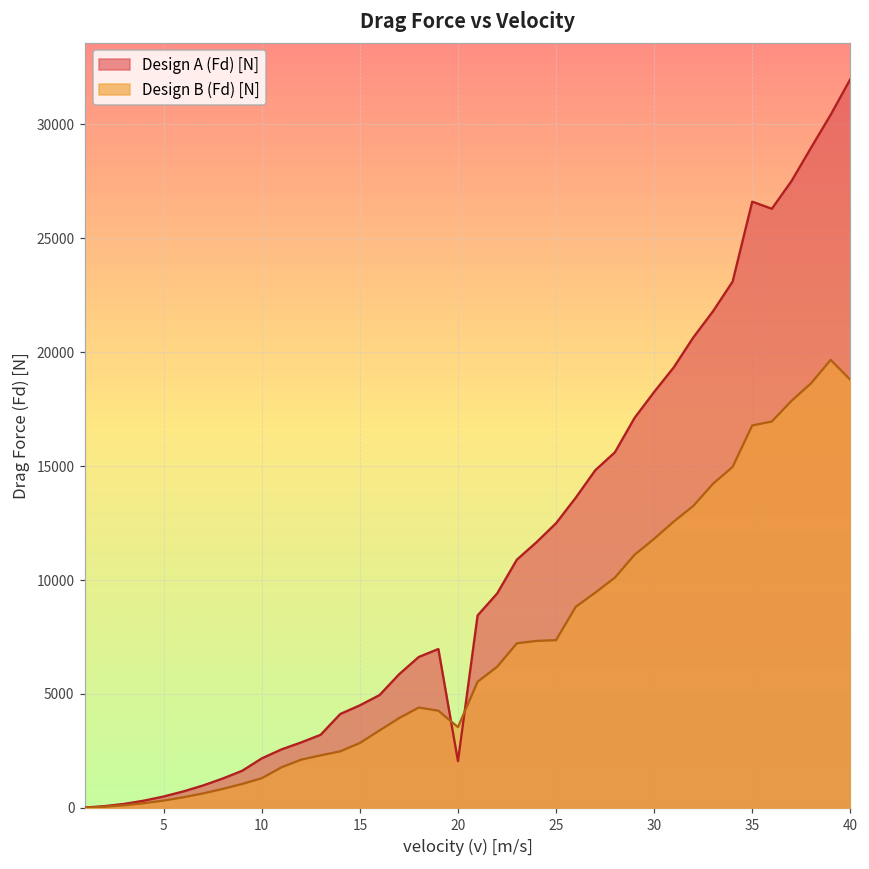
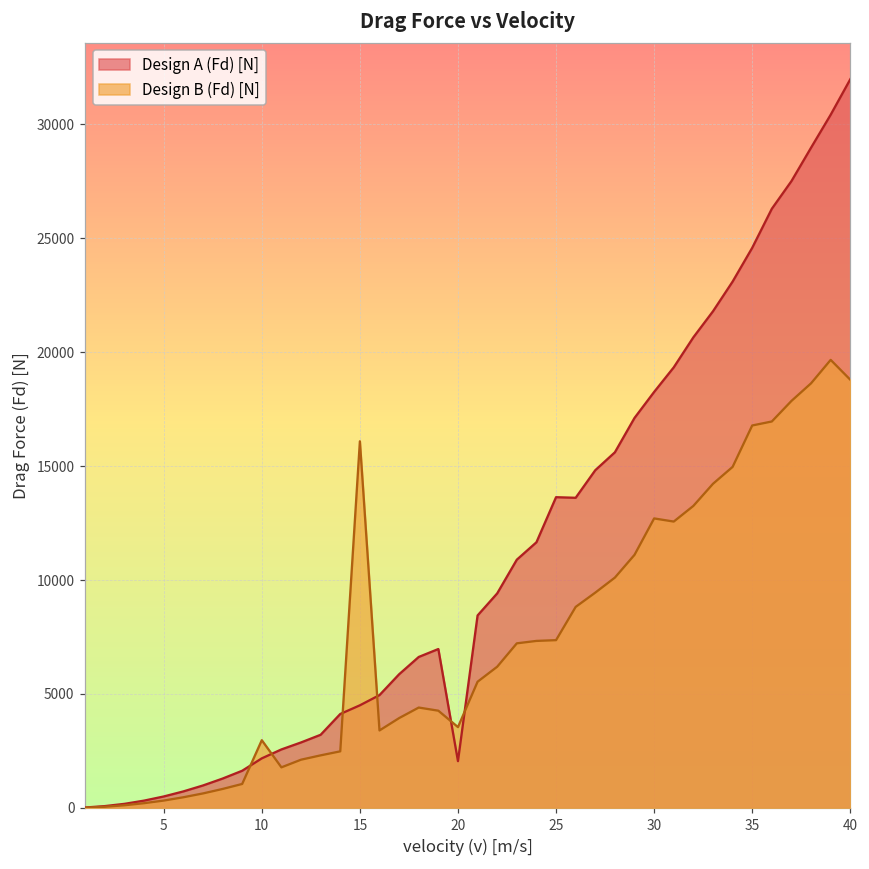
  {
    "Design A (Fd) [N]": {
      "5": 500,
      "10": 2200,
      "15": 4500,
      "20": 2100,
-     "25": 12500,
+     "25": 13600,
      "30": 18300,
-     "35": 26600,
+     "35": 24600,
      "40": 32000
    },
    "Design B (Fd) [N]": {
      "5": 300,
-     "10": 1300,
-     "15": 2900,
+     "10": 3000,
+     "15": 16100,
      "20": 3500,
      "25": 7400,
-     "30": 11800,
+     "30": 12700,
      "35": 16800,
      "40": 18800
    }
  }
